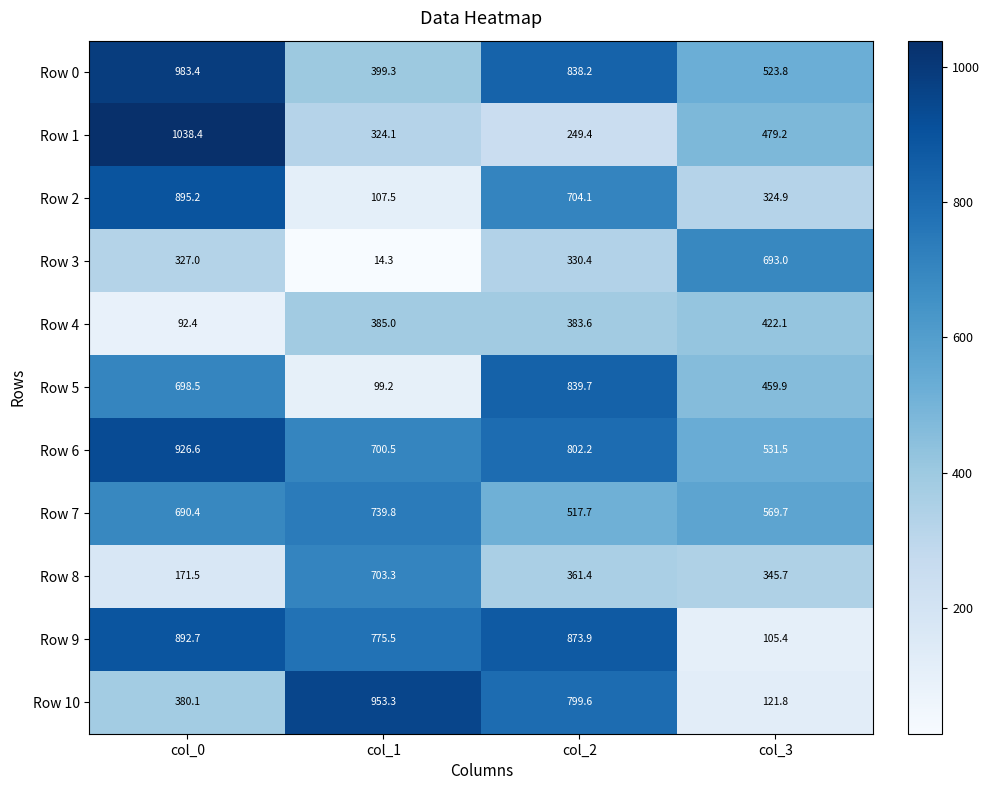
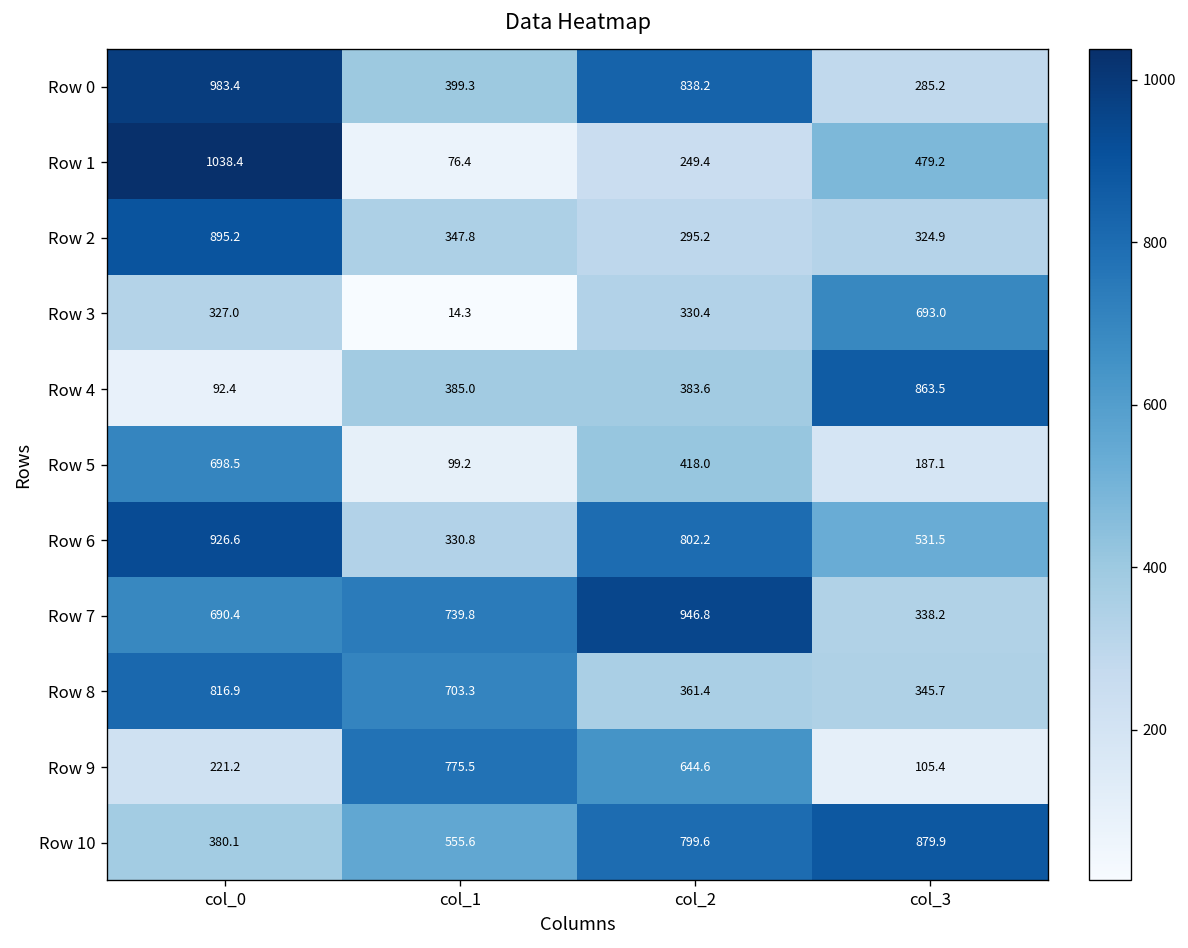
  {
    "Row 0": {
      "col_0": 983.4,
      "col_1": 399.3,
      "col_2": 838.2,
-     "col_3": 523.8
+     "col_3": 285.2
    },
    "Row 1": {
      "col_0": 1038.4,
-     "col_1": 324.1,
+     "col_1": 76.4,
      "col_2": 249.4,
      "col_3": 479.2
    },
    "Row 2": {
      "col_0": 895.2,
-     "col_1": 107.5,
-     "col_2": 704.1,
+     "col_1": 347.8,
+     "col_2": 295.2,
      "col_3": 324.9
    },
    "Row 3": {
      "col_0": 327.0,
      "col_1": 14.3,
      "col_2": 330.4,
      "col_3": 693.0
    },
    "Row 4": {
      "col_0": 92.4,
      "col_1": 385.0,
      "col_2": 383.6,
-     "col_3": 422.1
+     "col_3": 863.5
    },
    "Row 5": {
      "col_0": 698.5,
      "col_1": 99.2,
-     "col_2": 839.7,
-     "col_3": 459.9
+     "col_2": 418.0,
+     "col_3": 187.1
    },
    "Row 6": {
      "col_0": 926.6,
-     "col_1": 700.5,
+     "col_1": 330.8,
      "col_2": 802.2,
      "col_3": 531.5
    },
    "Row 7": {
      "col_0": 690.4,
      "col_1": 739.8,
-     "col_2": 517.7,
-     "col_3": 569.7
+     "col_2": 946.8,
+     "col_3": 338.2
    },
    "Row 8": {
-     "col_0": 171.5,
+     "col_0": 816.9,
      "col_1": 703.3,
      "col_2": 361.4,
      "col_3": 345.7
    },
    "Row 9": {
-     "col_0": 892.7,
+     "col_0": 221.2,
      "col_1": 775.5,
-     "col_2": 873.9,
+     "col_2": 644.6,
      "col_3": 105.4
    },
    "Row 10": {
      "col_0": 380.1,
-     "col_1": 953.3,
+     "col_1": 555.6,
      "col_2": 799.6,
-     "col_3": 121.8
+     "col_3": 879.9
    }
  }
